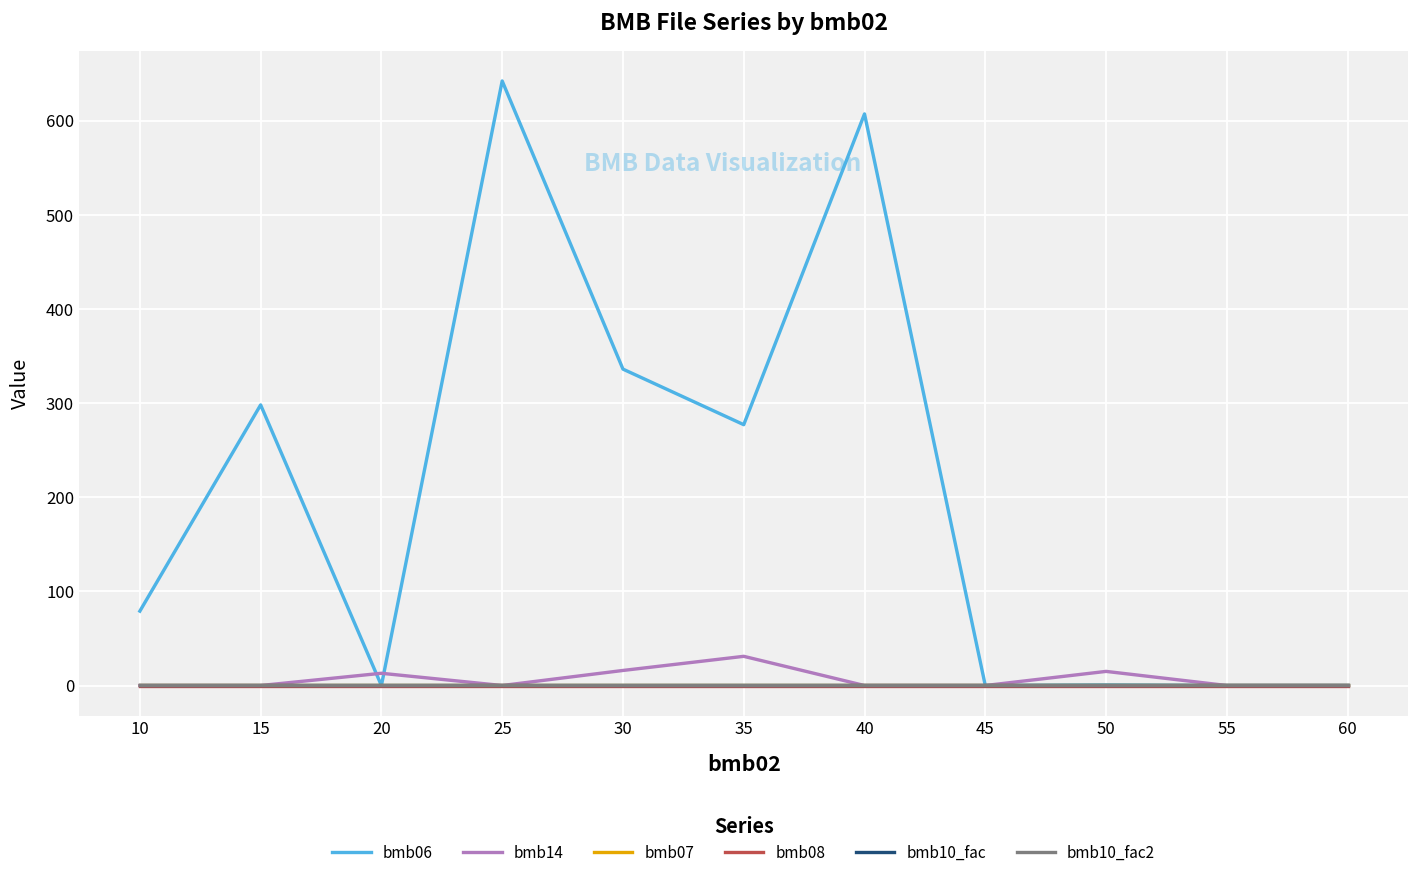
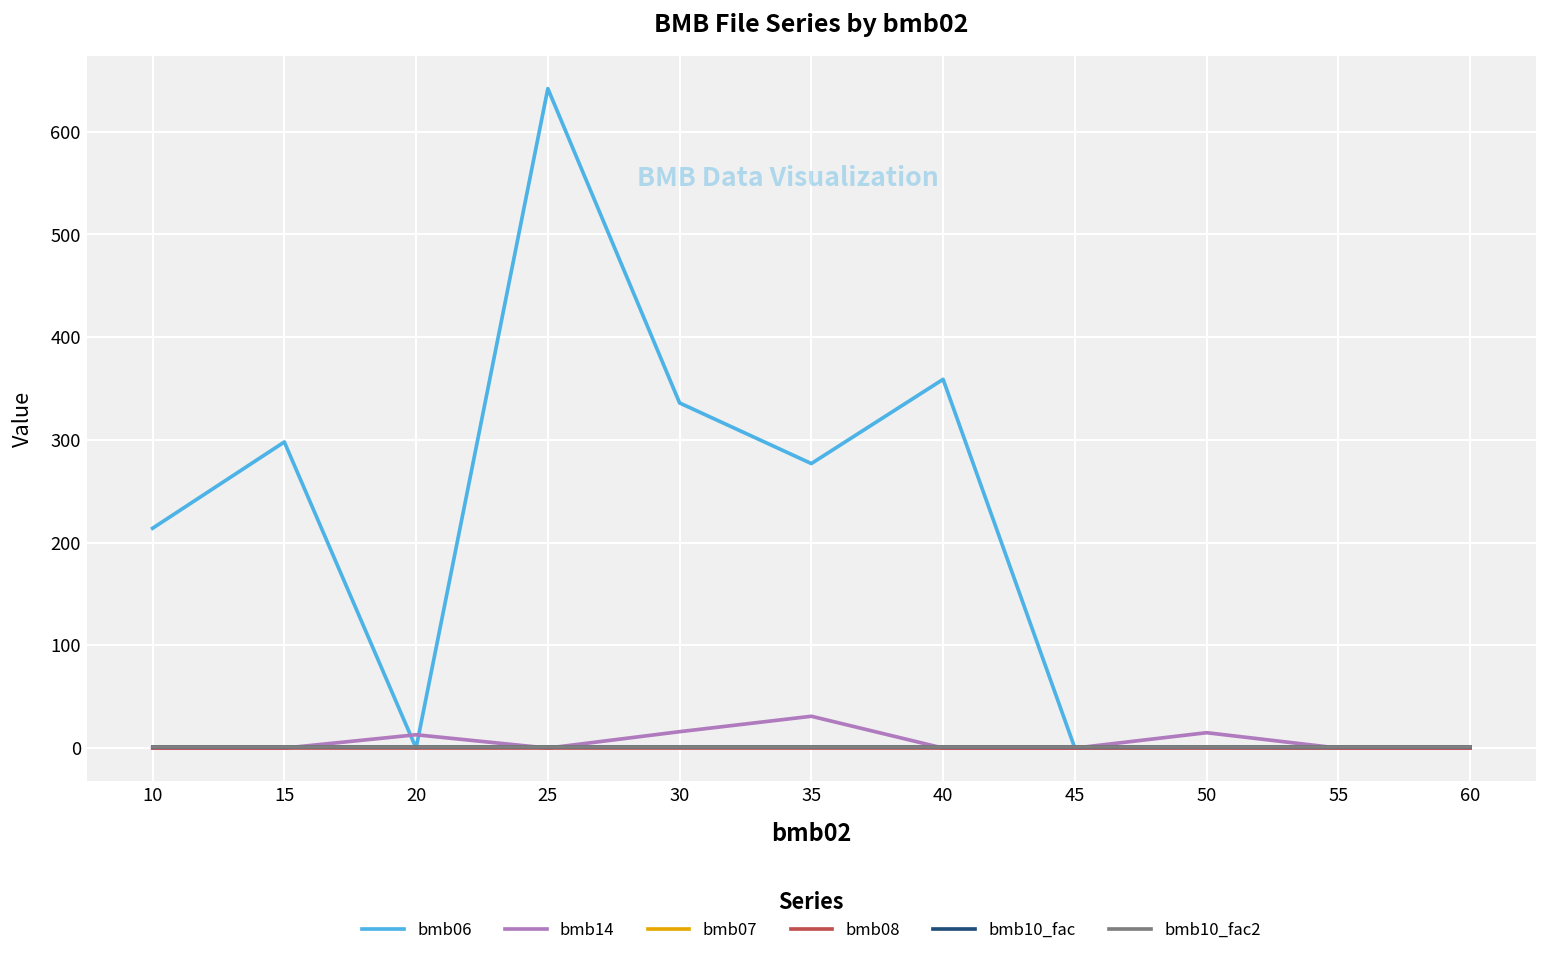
  {
    "bmb06": {
-     "10": 80,
+     "10": 210,
      "15": 300,
      "25": 640,
      "30": 340,
      "35": 280,
-     "40": 610
+     "40": 360
    },
    "bmb14": {
      "20": 10,
      "30": 20,
      "35": 30,
      "50": 20
    }
  }
